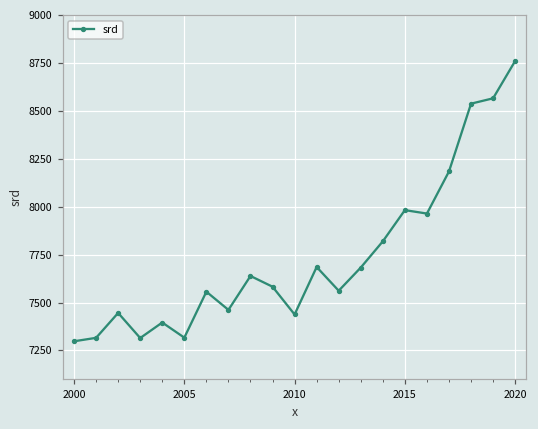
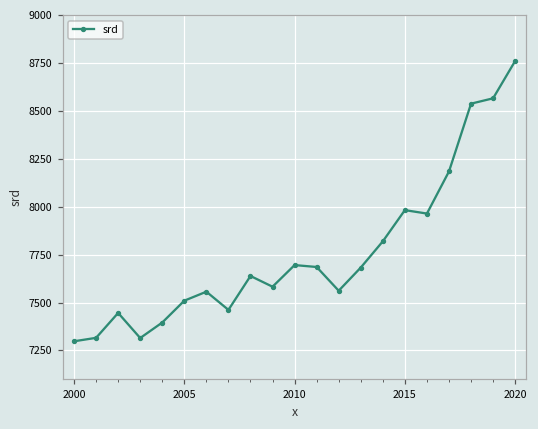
  {
    "2000": 7300,
-   "2005": 7320,
-   "2010": 7440,
+   "2005": 7510,
+   "2010": 7700,
    "2015": 7980,
    "2020": 8760
  }
